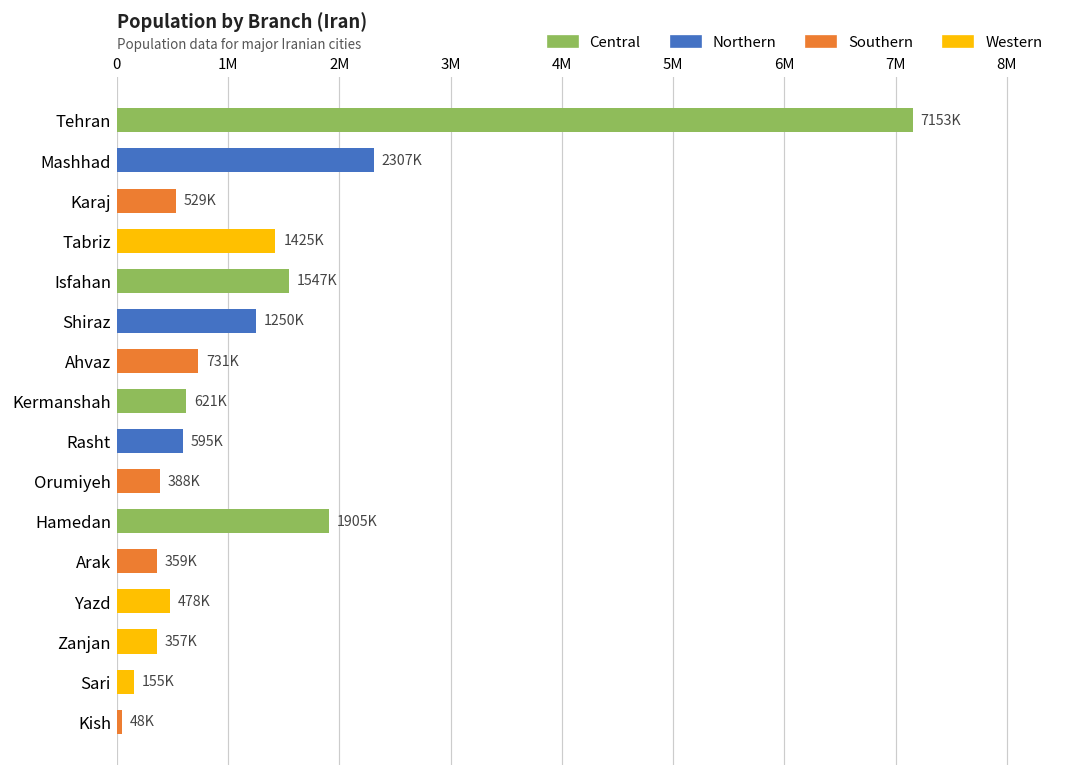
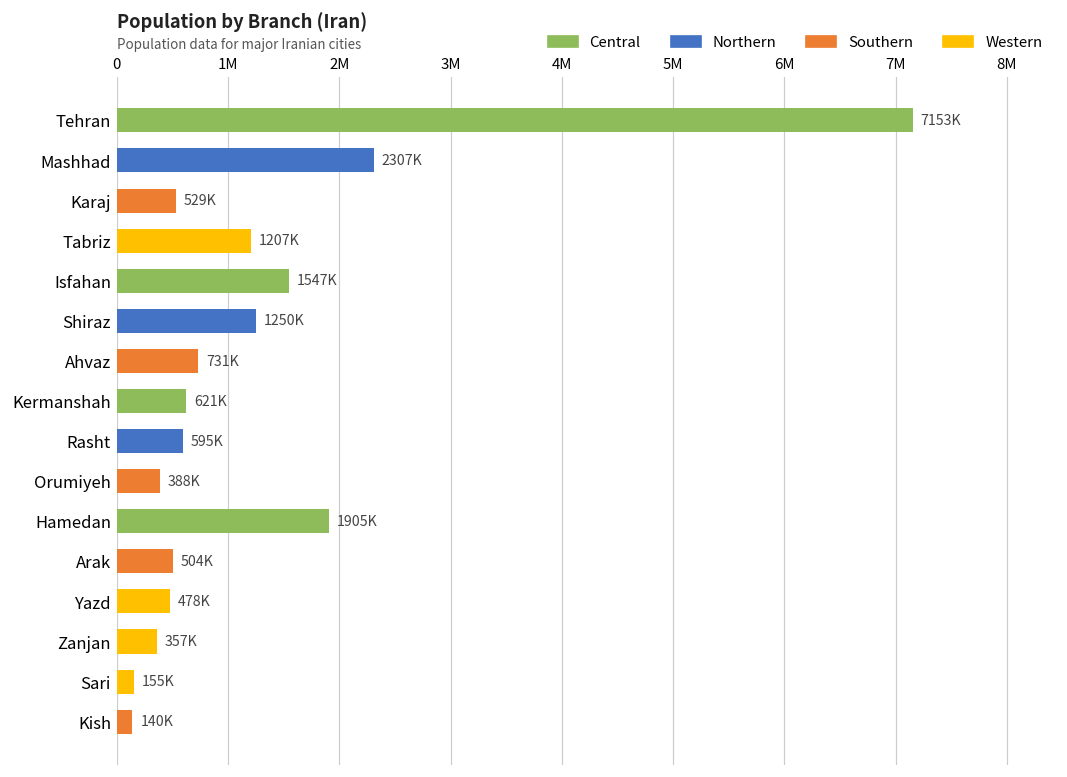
  {
    "Tehran": "7153K",
    "Mashhad": "2307K",
    "Karaj": "529K",
-   "Tabriz": "1425K",
+   "Tabriz": "1207K",
    "Isfahan": "1547K",
    "Shiraz": "1250K",
    "Ahvaz": "731K",
    "Kermanshah": "621K",
    "Rasht": "595K",
    "Orumiyeh": "388K",
    "Hamedan": "1905K",
-   "Arak": "359K",
+   "Arak": "504K",
    "Yazd": "478K",
    "Zanjan": "357K",
    "Sari": "155K",
-   "Kish": "48K"
+   "Kish": "140K"
  }
